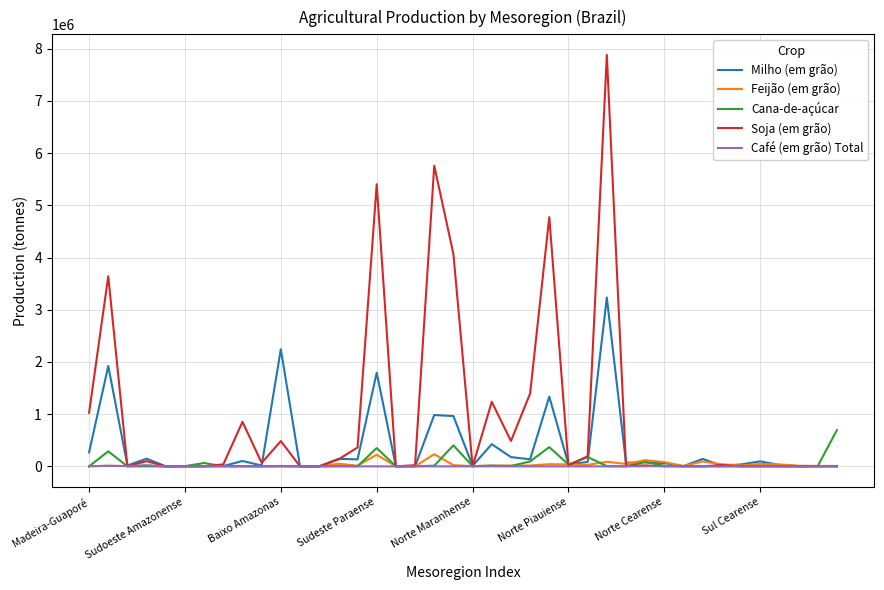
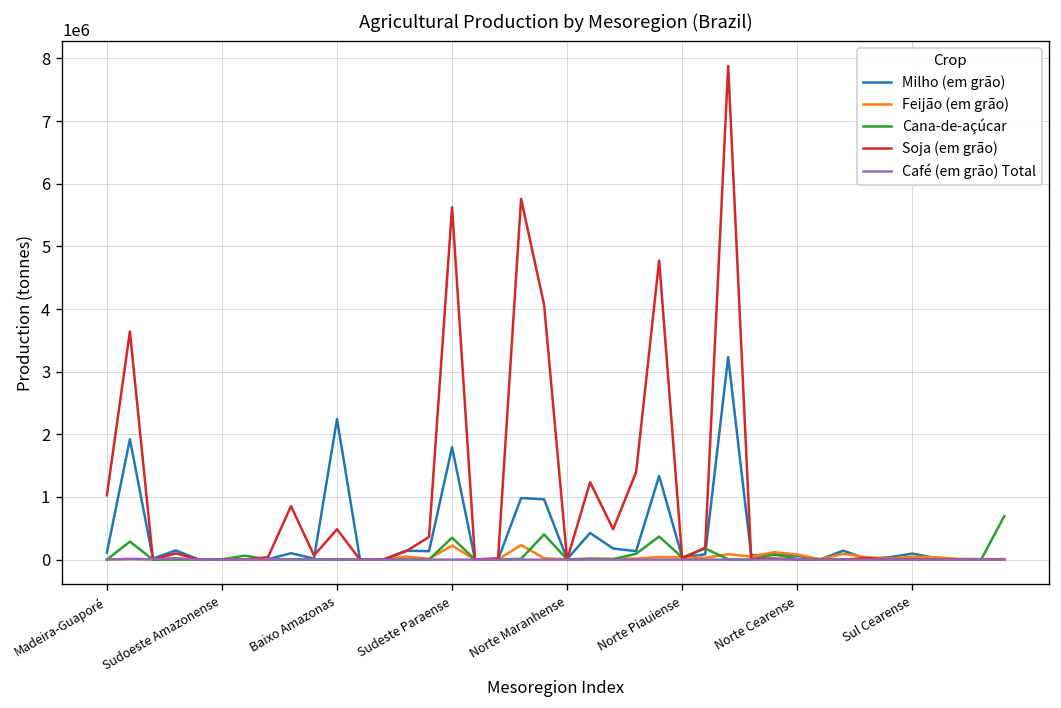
  {
    "Milho (em grão)": {
-     "Madeira-Guaporé": 300000,
+     "Madeira-Guaporé": 100000,
      "Baixo Amazonas": 2200000,
      "Sudeste Paraense": 1800000,
      "Sul Cearense": 100000
    },
    "Feijão (em grão)": {
      "Sudeste Paraense": 200000
    },
    "Cana-de-açúcar": {
      "Sudeste Paraense": 400000
    },
    "Soja (em grão)": {
      "Madeira-Guaporé": 1000000,
      "Baixo Amazonas": 500000,
-     "Sudeste Paraense": 5400000
+     "Sudeste Paraense": 5600000
    },
    "Café (em grão) Total": {
      "Sudeste Paraense": 0
    }
  }
